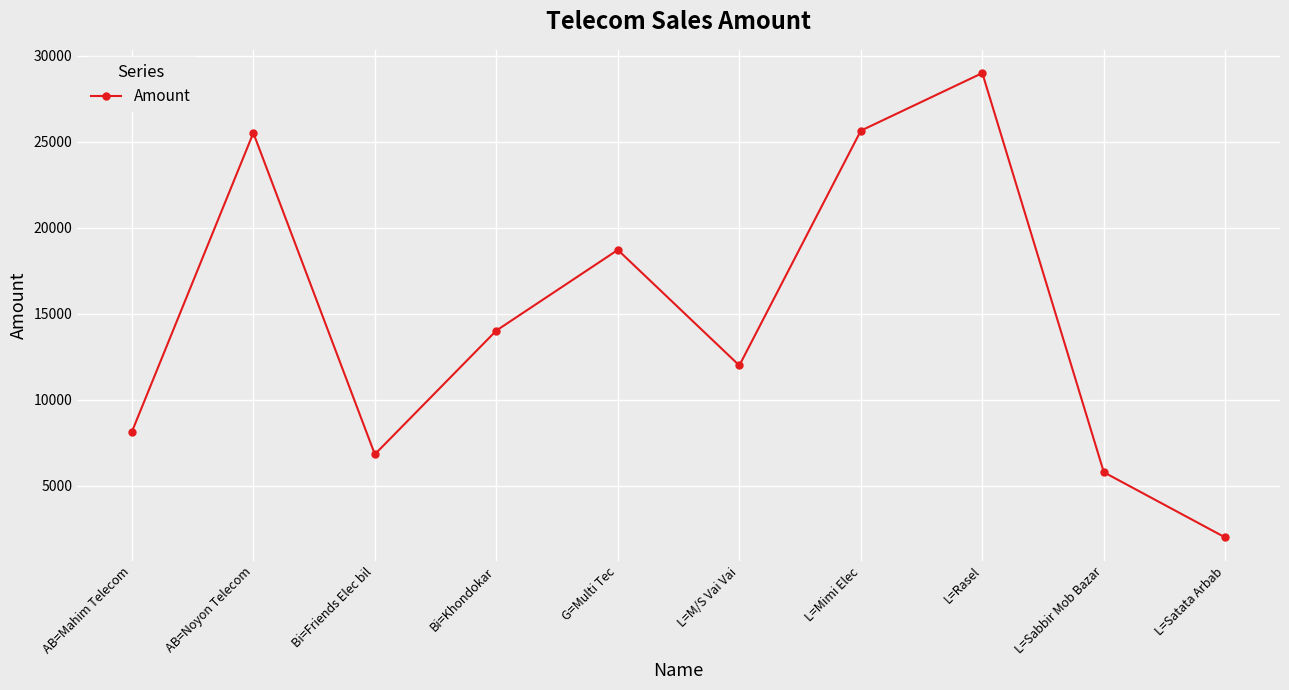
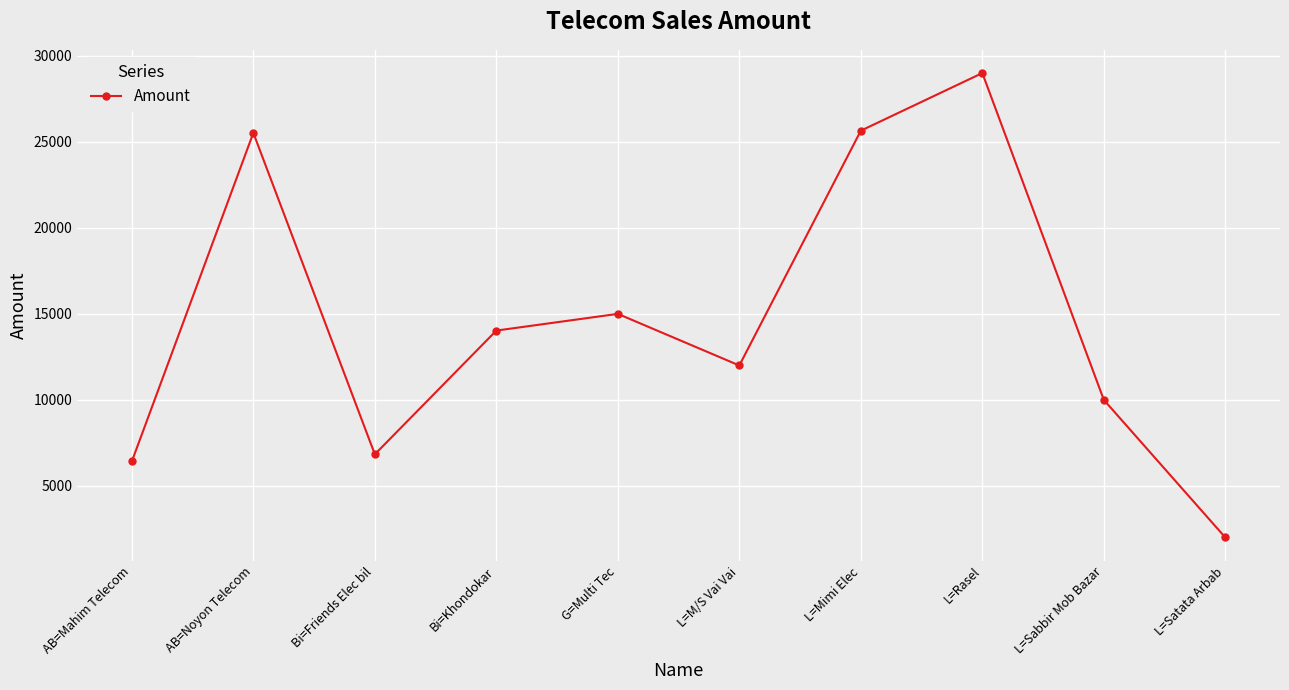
  {
-   "AB=Mahim Telecom": 8100,
+   "AB=Mahim Telecom": 6400,
    "AB=Noyon Telecom": 25500,
    "Bi=Friends Elec bil": 6800,
    "Bi=Khondokar": 14000,
-   "G=Multi Tec": 18700,
+   "G=Multi Tec": 15000,
    "L=M/S Vai Vai": 12000,
    "L=Mimi Elec": 25700,
    "L=Rasel": 29000,
-   "L=Sabbir Mob Bazar": 5800,
+   "L=Sabbir Mob Bazar": 10000,
    "L=Satata Arbab": 2000
  }
